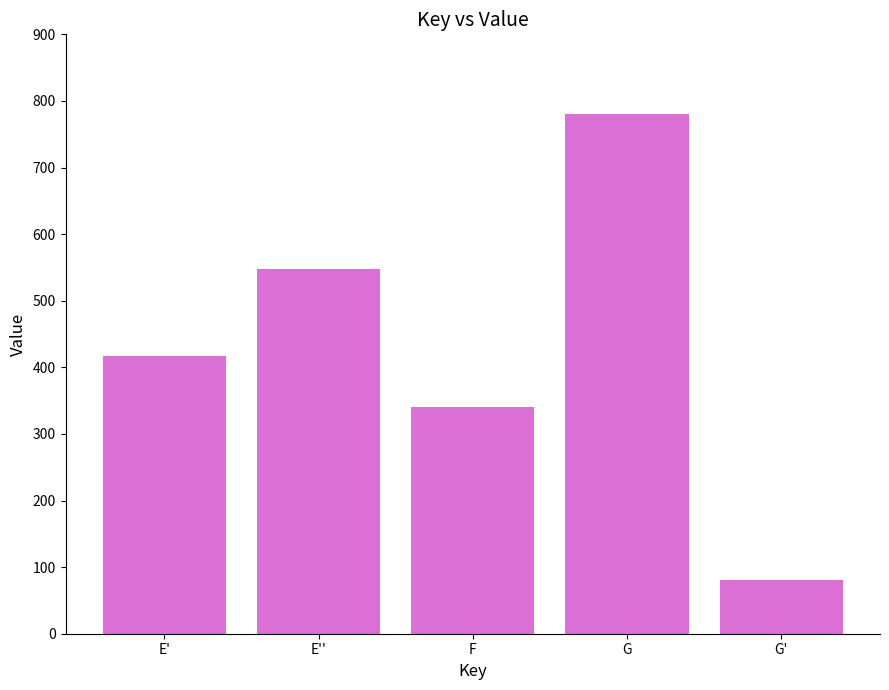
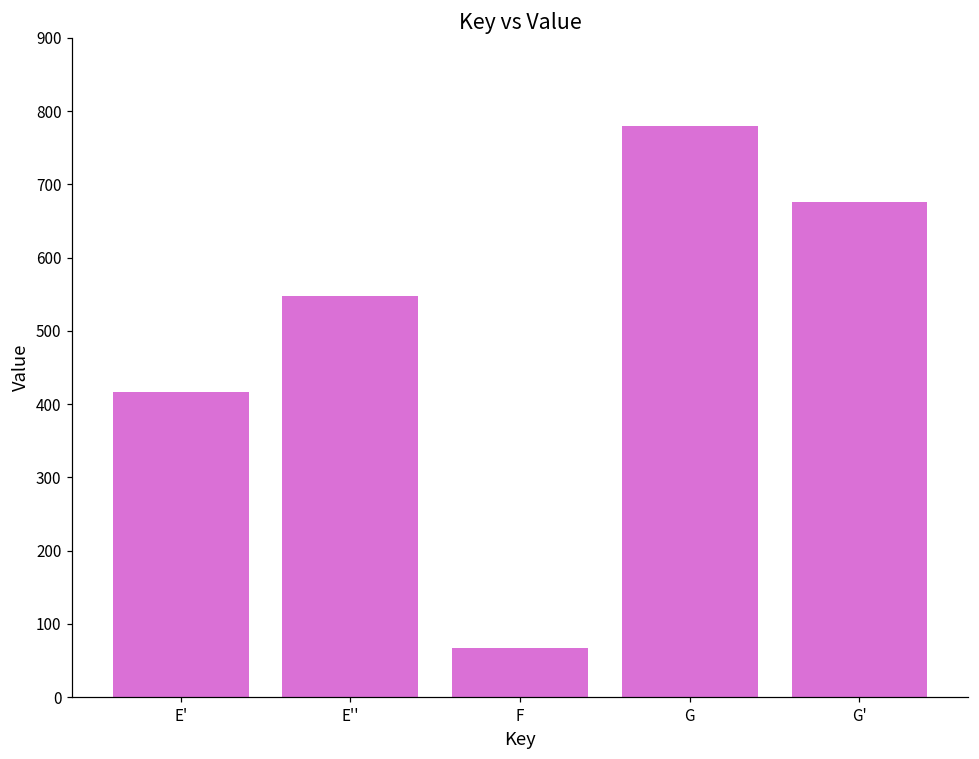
  {
    "E'": 420,
    "E''": 550,
-   "F": 340,
+   "F": 70,
    "G": 780,
-   "G'": 80
+   "G'": 680
  }
